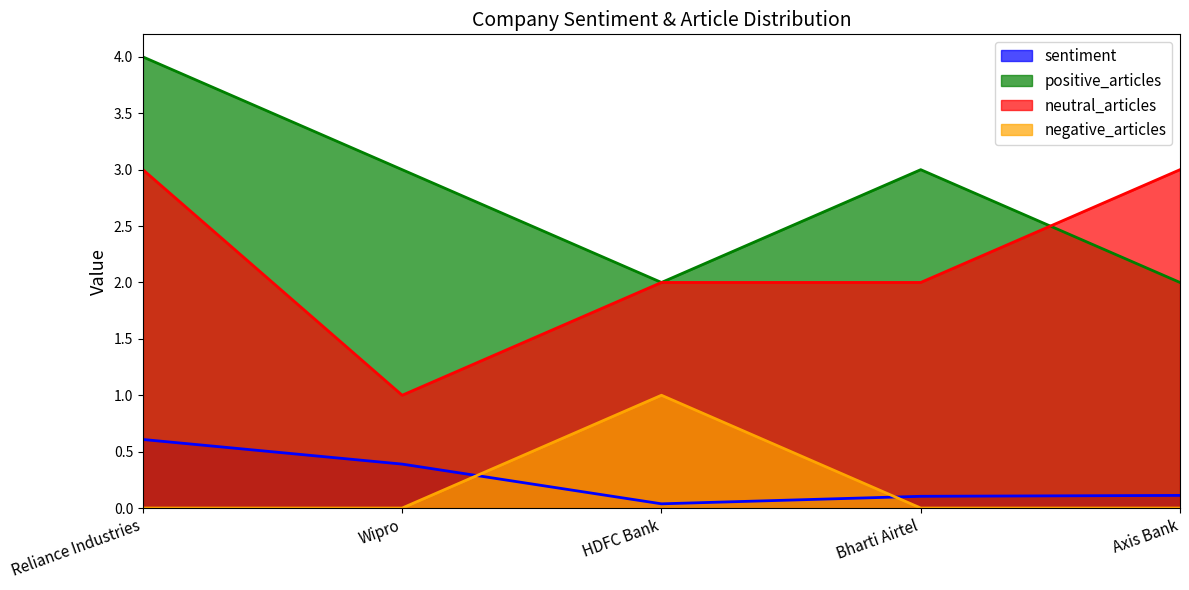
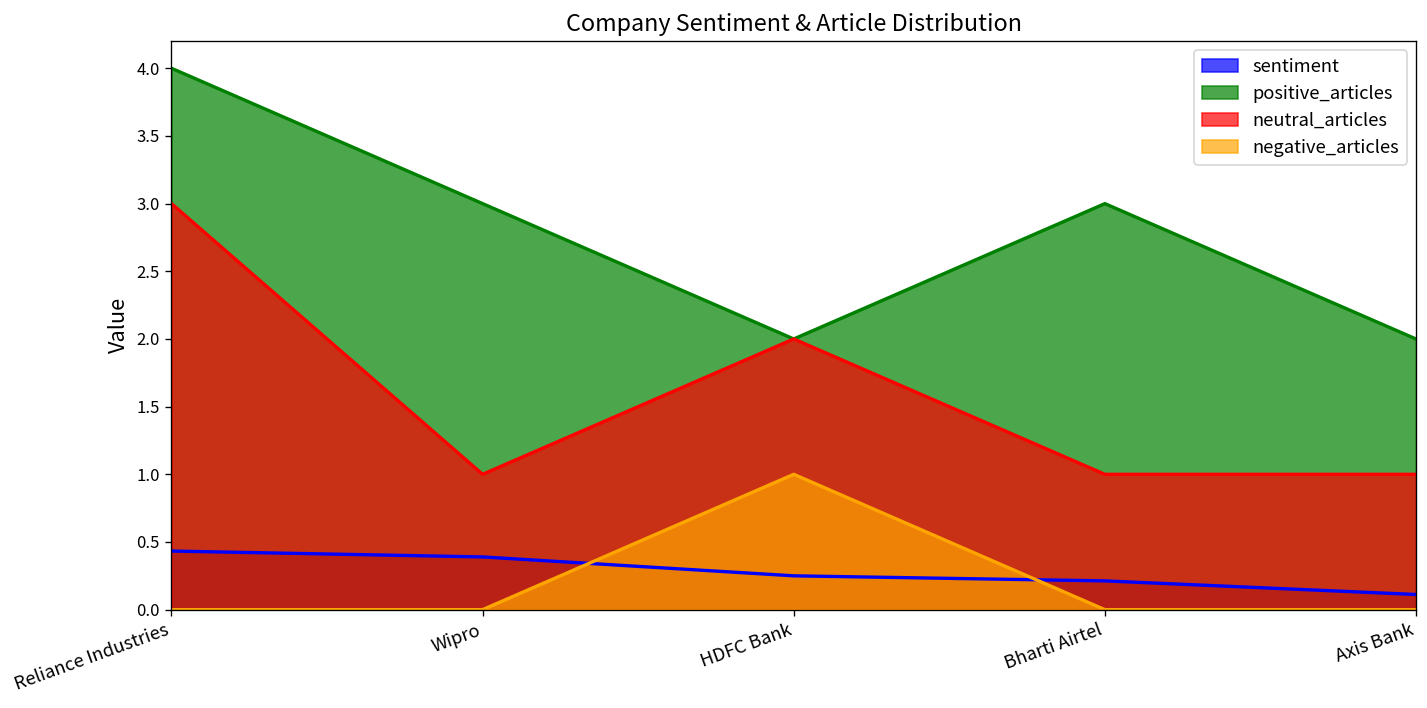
  {
    "sentiment": {
-     "Reliance Industries": 0.61,
+     "Reliance Industries": 0.43,
      "Wipro": 0.39,
-     "HDFC Bank": 0.04,
-     "Bharti Airtel": 0.10,
+     "HDFC Bank": 0.25,
+     "Bharti Airtel": 0.21,
      "Axis Bank": 0.11
    },
    "positive_articles": {
      "Reliance Industries": 4.00,
      "Wipro": 3.00,
      "Bharti Airtel": 3.00,
      "Axis Bank": 2.00
    },
    "neutral_articles": {
      "Reliance Industries": 3,
      "Wipro": 1,
-     "Bharti Airtel": 2,
-     "Axis Bank": 3
+     "Bharti Airtel": 1,
+     "Axis Bank": 1
    },
    "negative_articles": {
      "Reliance Industries": 0.00,
      "Wipro": 0.00,
      "HDFC Bank": 1.00,
      "Bharti Airtel": 0.00,
      "Axis Bank": 0.00
    }
  }
